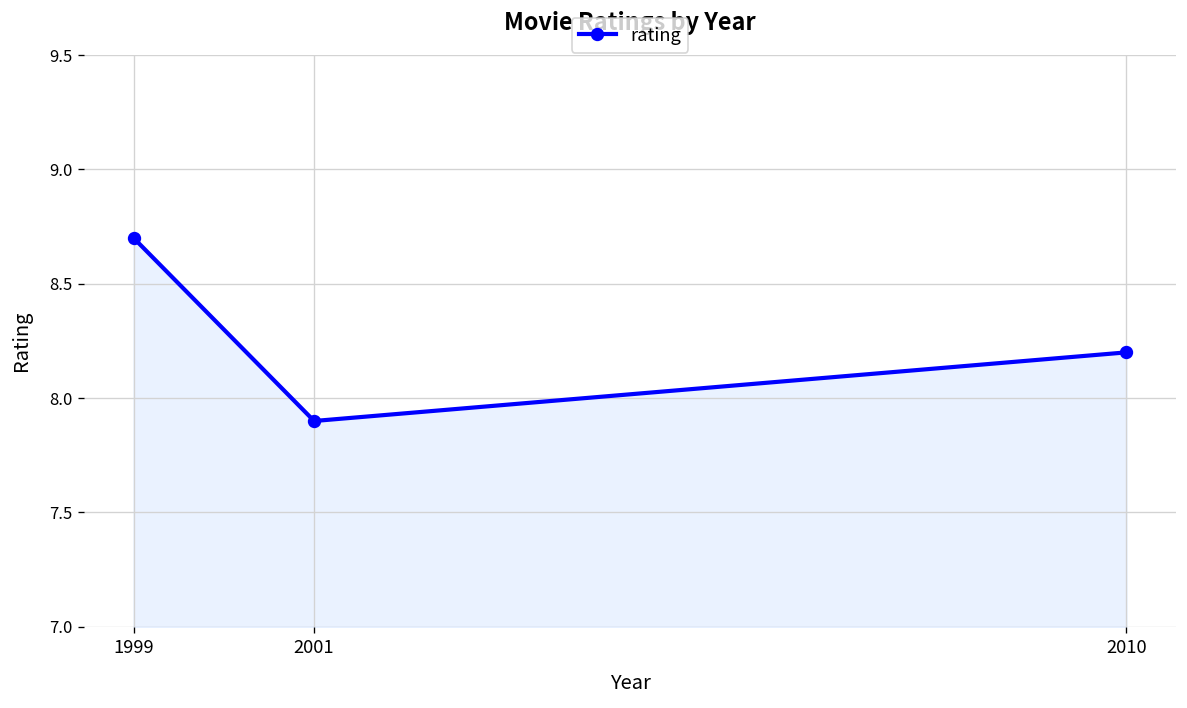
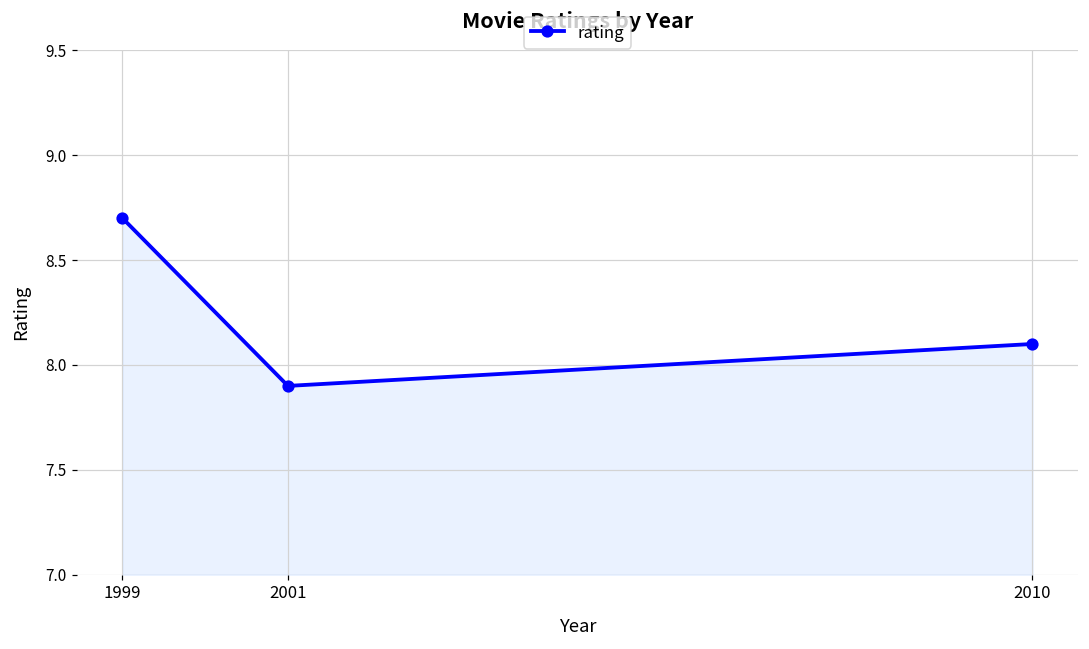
  {
    "1999": 8.7,
    "2001": 7.9,
-   "2010": 8.2
+   "2010": 8.1
  }
